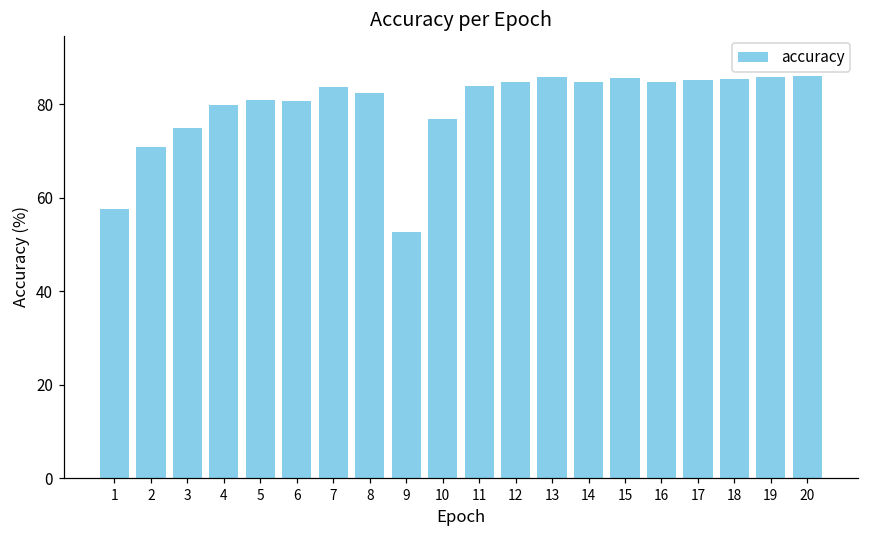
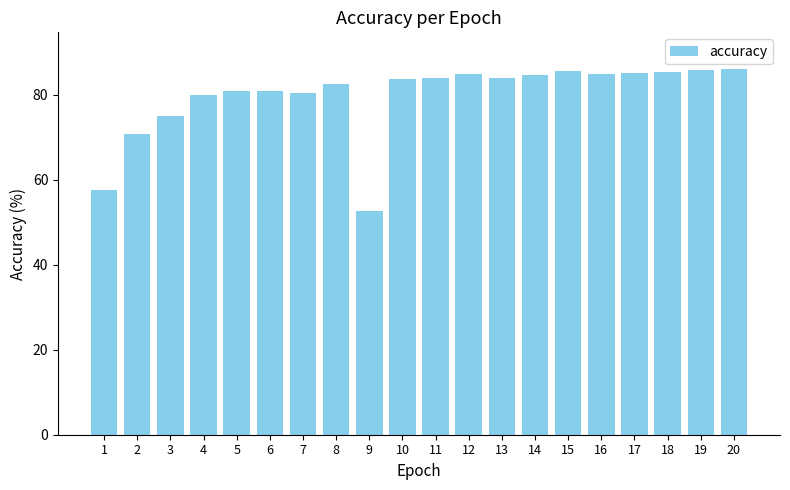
  {
    "1": 58,
    "2": 71,
    "3": 75,
    "4": 80,
    "5": 81,
    "6": 81,
-   "7": 84,
+   "7": 80,
    "8": 83,
    "9": 53,
-   "10": 77,
+   "10": 84,
    "11": 84,
    "12": 85,
-   "13": 86,
+   "13": 84,
    "14": 85,
    "15": 86,
    "16": 85,
    "17": 85,
    "18": 85,
    "19": 86,
    "20": 86
  }
